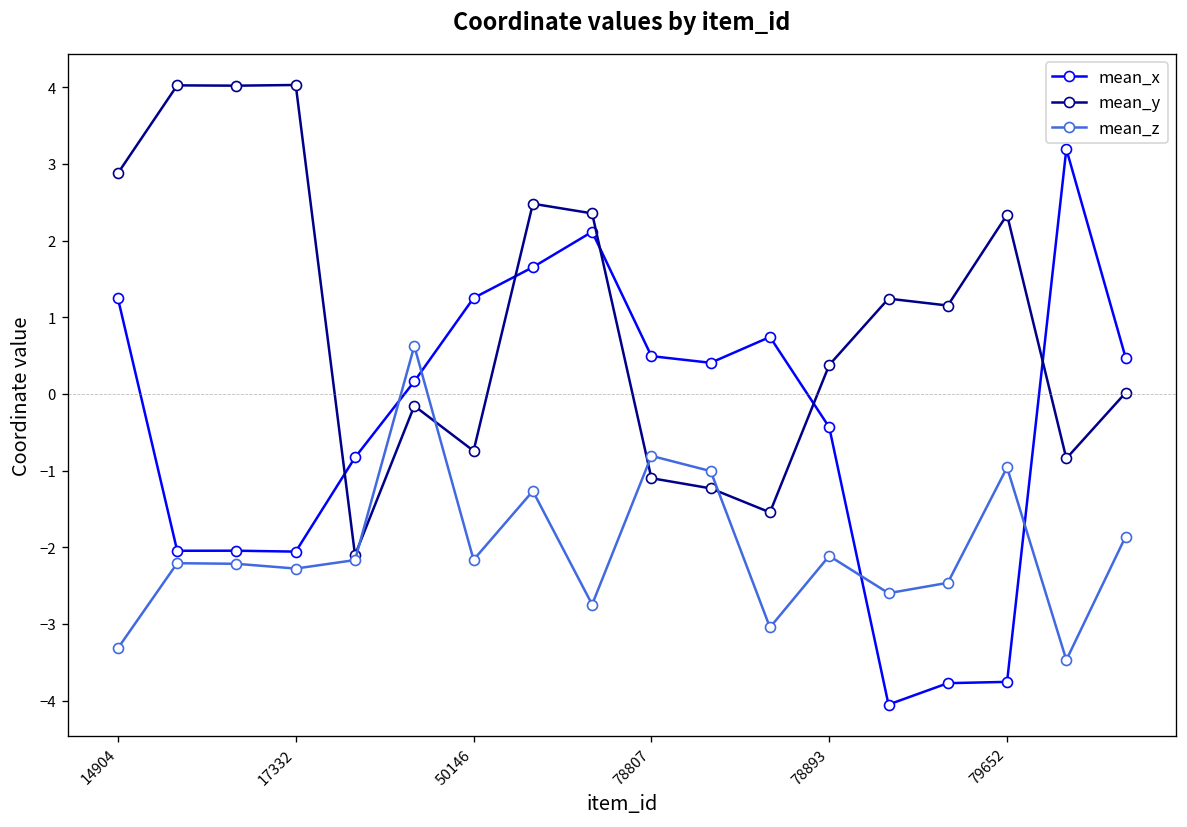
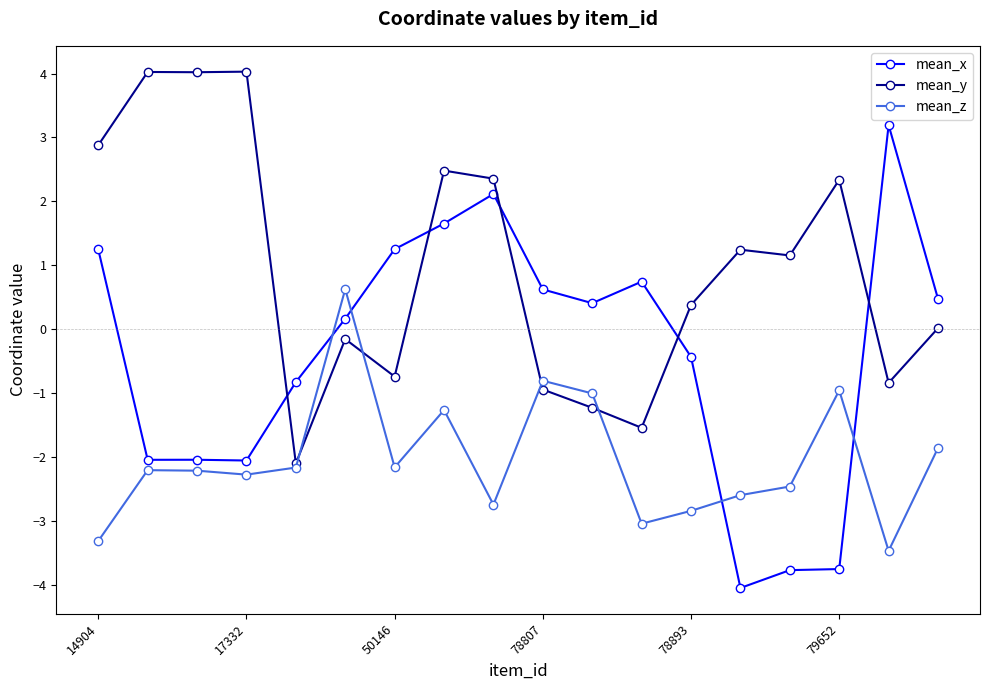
  {
    "mean_x": {
      "14904": 1.2,
      "17332": -2.1,
      "50146": 1.3,
-     "78807": 0.5,
+     "78807": 0.6,
      "78893": -0.4,
      "79652": -3.8
    },
    "mean_y": {
      "14904": 2.9,
      "17332": 4.0,
      "50146": -0.7,
-     "78807": -1.1,
+     "78807": -0.9,
      "78893": 0.4,
      "79652": 2.3
    },
    "mean_z": {
      "14904": -3.3,
      "17332": -2.3,
      "50146": -2.2,
      "78807": -0.8,
-     "78893": -2.1,
+     "78893": -2.8,
      "79652": -1.0
    }
  }
